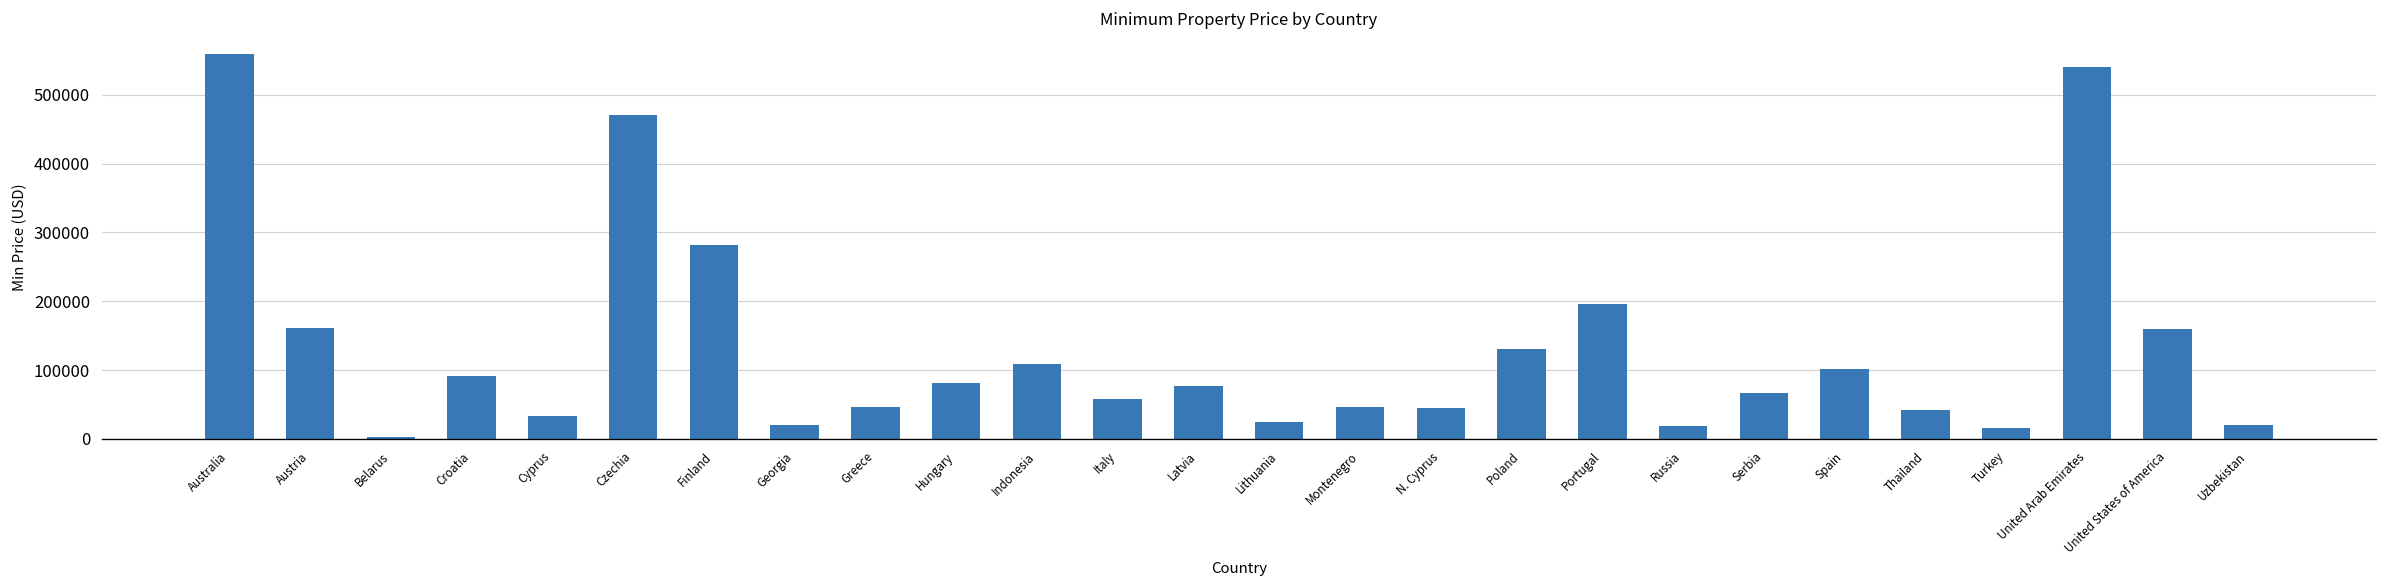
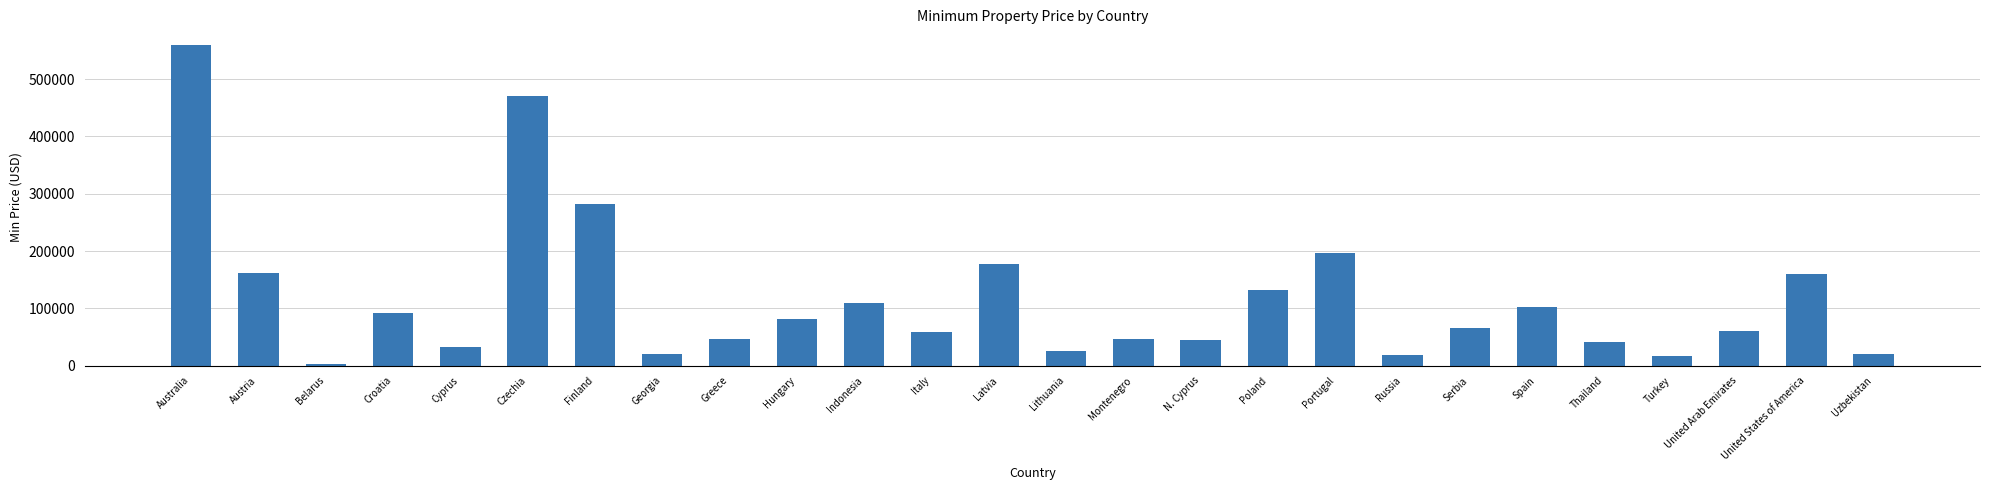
  {
    "Australia": 560000,
    "Austria": 160000,
    "Croatia": 90000,
    "Cyprus": 30000,
    "Czechia": 470000,
    "Finland": 280000,
    "Georgia": 20000,
    "Greece": 50000,
    "Hungary": 80000,
    "Indonesia": 110000,
    "Italy": 60000,
-   "Latvia": 80000,
+   "Latvia": 180000,
    "Lithuania": 20000,
    "Montenegro": 50000,
    "N. Cyprus": 40000,
    "Poland": 130000,
    "Portugal": 200000,
    "Russia": 20000,
    "Serbia": 70000,
    "Spain": 100000,
    "Thailand": 40000,
    "Turkey": 20000,
-   "United Arab Emirates": 540000,
+   "United Arab Emirates": 60000,
    "United States of America": 160000,
    "Uzbekistan": 20000
  }
